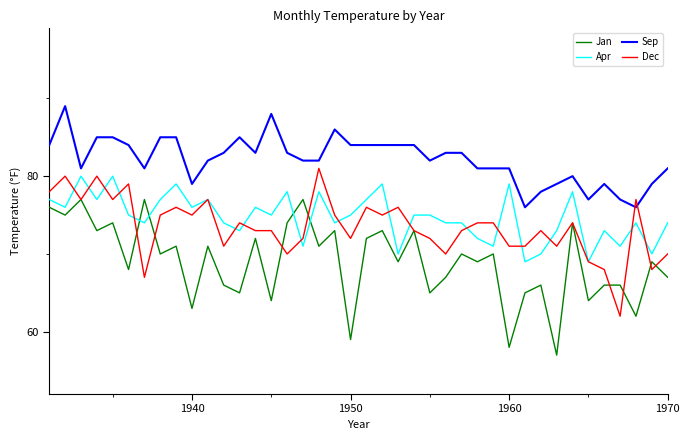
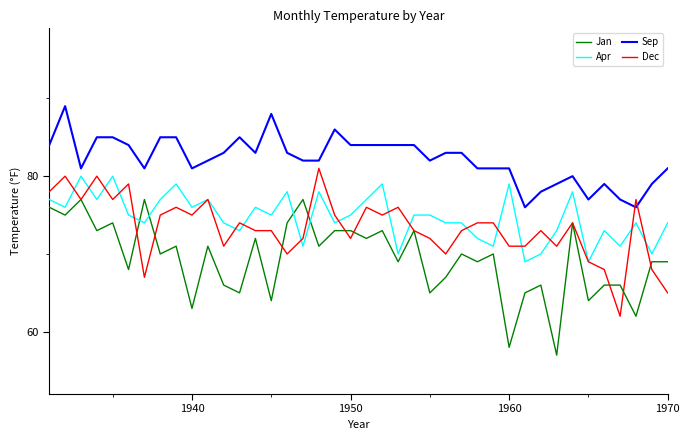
  {
    "Jan": {
      "1940": 63,
-     "1950": 59,
+     "1950": 73,
      "1960": 58,
-     "1970": 67
+     "1970": 69
    },
    "Apr": {
      "1940": 76,
      "1950": 75,
      "1960": 79,
      "1970": 74
    },
    "Sep": {
-     "1940": 79,
+     "1940": 81,
      "1950": 84,
      "1960": 81,
      "1970": 81
    },
    "Dec": {
      "1940": 75,
      "1950": 72,
      "1960": 71,
-     "1970": 70
+     "1970": 65
    }
  }
